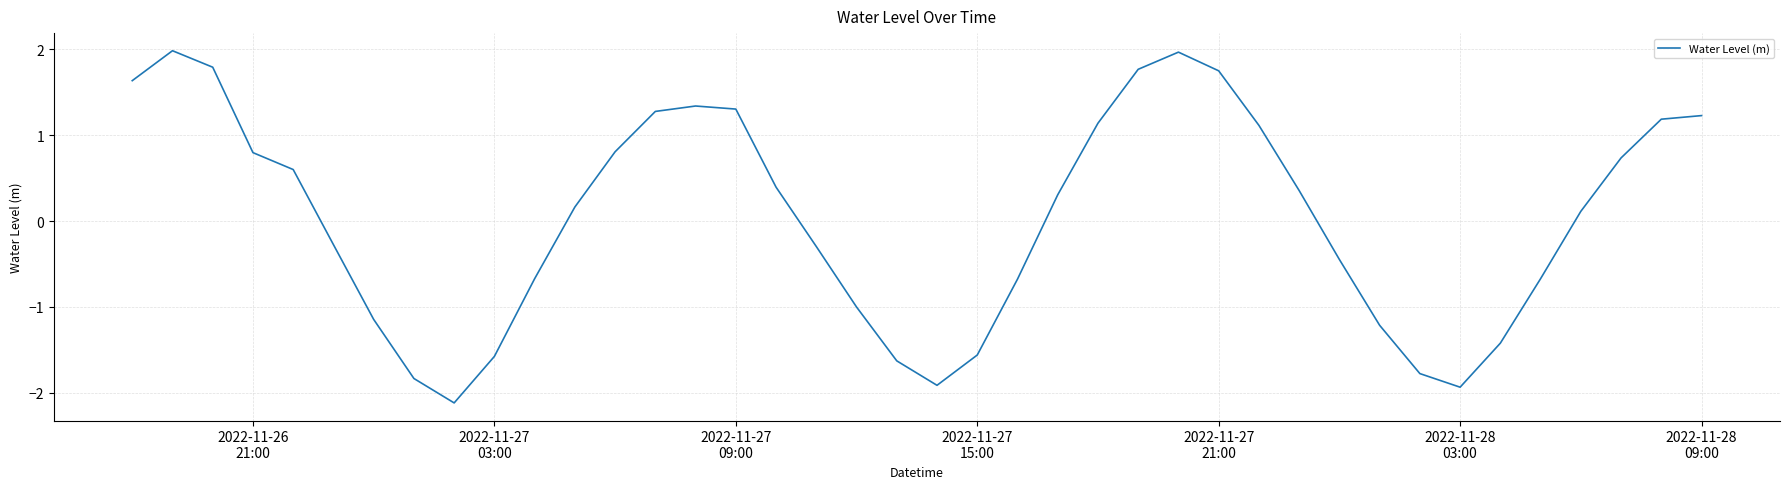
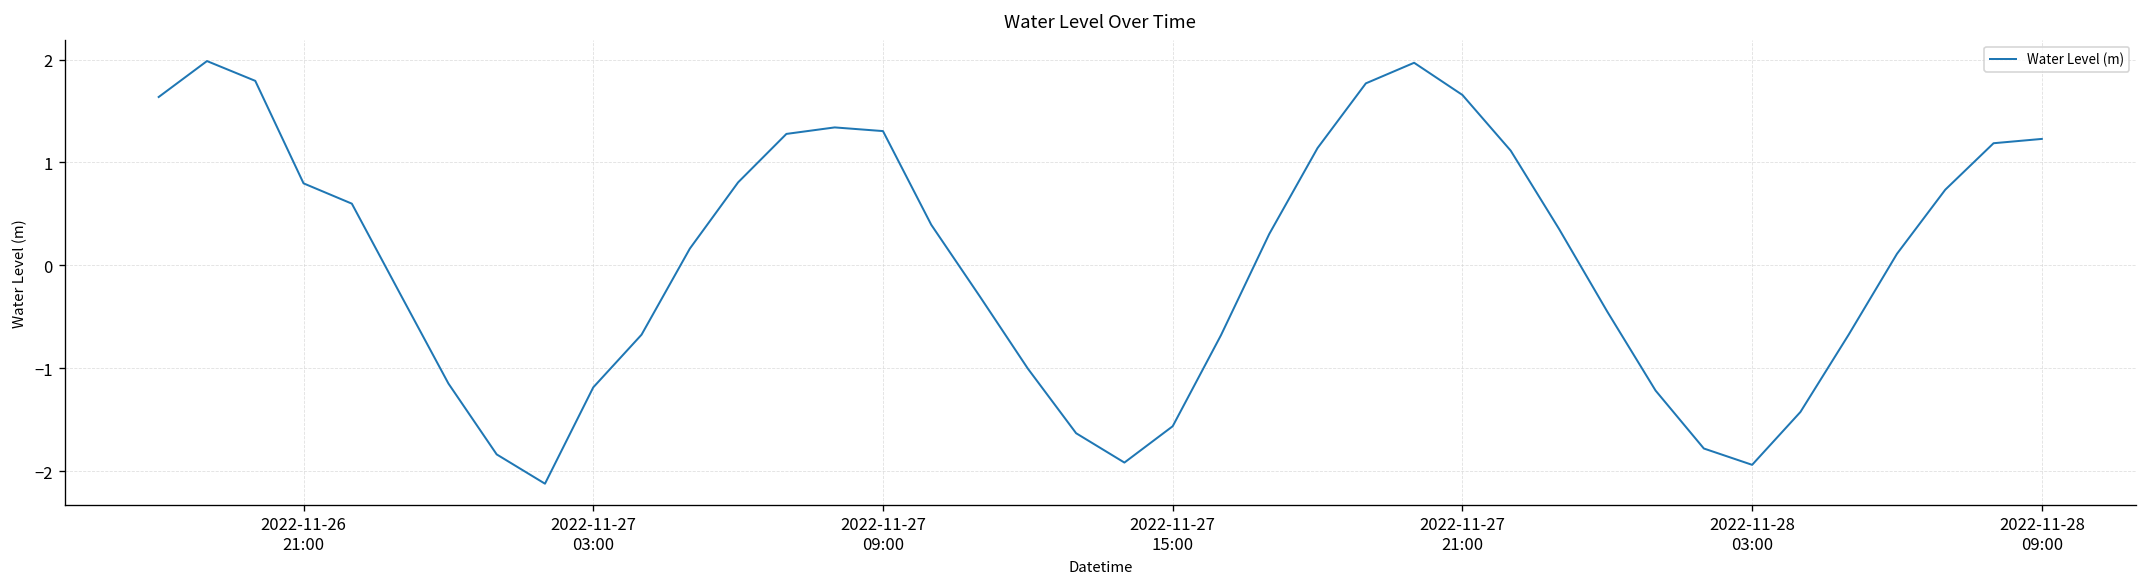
  {
    "2022-11-26 21:00": 0.8,
-   "2022-11-27 03:00": -1.6,
+   "2022-11-27 03:00": -1.2,
    "2022-11-27 09:00": 1.3,
    "2022-11-27 15:00": -1.6,
-   "2022-11-27 21:00": 1.8,
+   "2022-11-27 21:00": 1.7,
    "2022-11-28 03:00": -1.9,
    "2022-11-28 09:00": 1.2
  }
